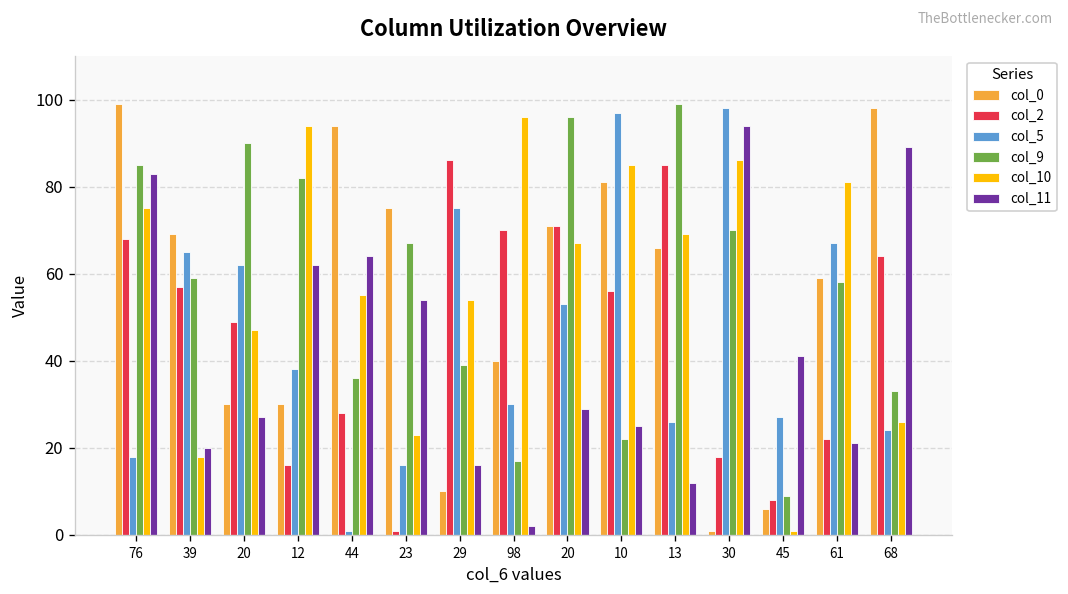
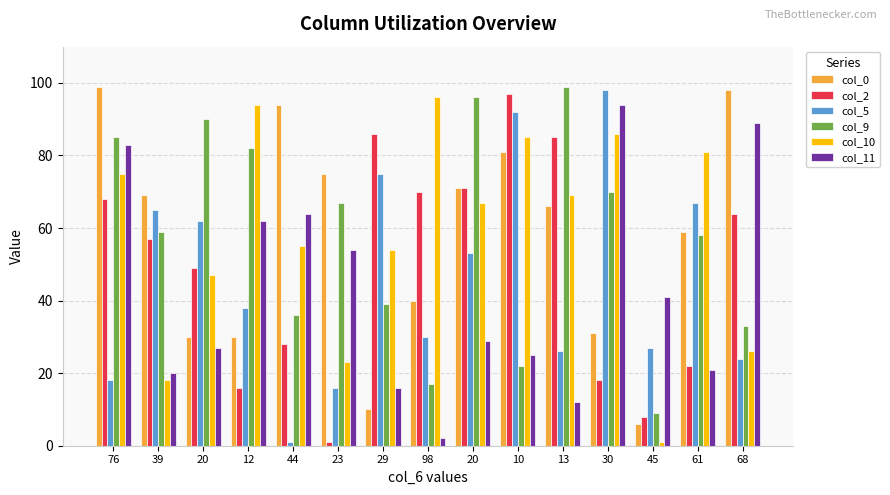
  {
    "col_0": {
      "76": 99,
      "39": 69,
      "12": 30,
      "44": 94,
      "23": 75,
      "29": 10,
      "98": 40,
      "10": 81,
      "13": 66,
-     "30": 1,
+     "30": 31,
      "45": 6,
      "61": 59,
      "68": 98
    },
    "col_2": {
      "76": 68,
      "39": 57,
      "12": 16,
      "44": 28,
      "23": 1,
      "29": 86,
      "98": 70,
-     "10": 56,
+     "10": 97,
      "13": 85,
      "30": 18,
      "45": 8,
      "61": 22,
      "68": 64
    },
    "col_5": {
      "76": 18,
      "39": 65,
      "12": 38,
      "44": 1,
      "23": 16,
      "29": 75,
      "98": 30,
-     "10": 97,
+     "10": 92,
      "13": 26,
      "30": 98,
      "45": 27,
      "61": 67,
      "68": 24
    },
    "col_9": {
      "76": 85,
      "39": 59,
      "12": 82,
      "44": 36,
      "23": 67,
      "29": 39,
      "98": 17,
      "10": 22,
      "13": 99,
      "30": 70,
      "45": 9,
      "61": 58,
      "68": 33
    },
    "col_10": {
      "76": 75,
      "39": 18,
      "12": 94,
      "44": 55,
      "23": 23,
      "29": 54,
      "98": 96,
      "10": 85,
      "13": 69,
      "30": 86,
      "45": 1,
      "61": 81,
      "68": 26
    },
    "col_11": {
      "76": 83,
      "39": 20,
      "12": 62,
      "44": 64,
      "23": 54,
      "29": 16,
      "98": 2,
      "10": 25,
      "13": 12,
      "30": 94,
      "45": 41,
      "61": 21,
      "68": 89
    }
  }
